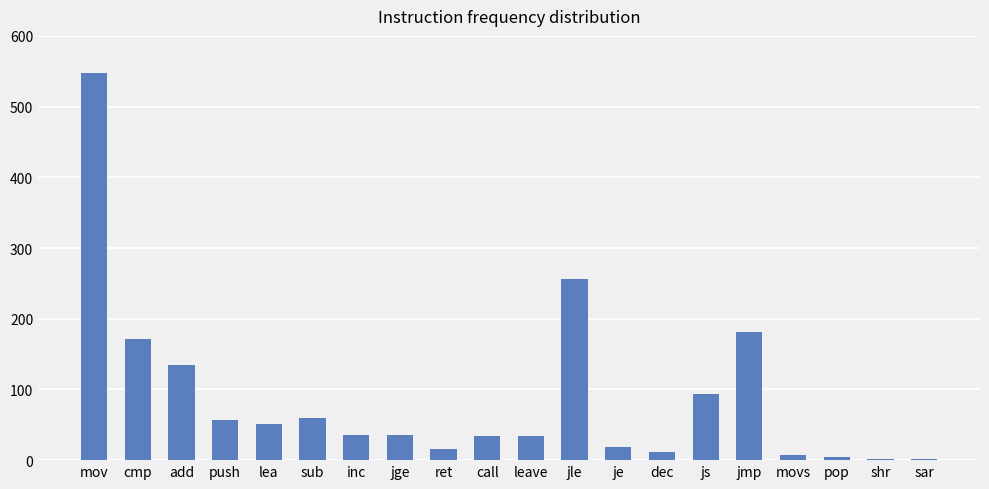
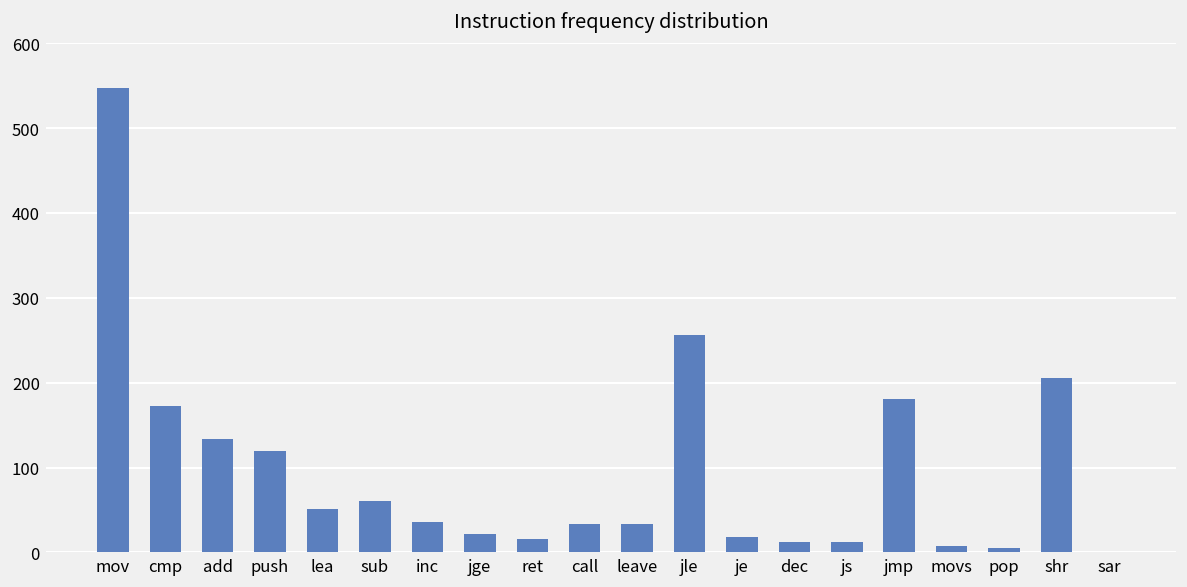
  {
    "mov": 550,
    "cmp": 170,
    "add": 130,
-   "push": 60,
+   "push": 120,
    "lea": 50,
    "sub": 60,
    "inc": 40,
-   "jge": 40,
+   "jge": 20,
    "ret": 20,
    "call": 30,
    "leave": 30,
    "jle": 260,
    "je": 20,
    "dec": 10,
-   "js": 90,
+   "js": 10,
    "jmp": 180,
    "movs": 10,
    "pop": 10,
-   "shr": 0
+   "shr": 210
  }
